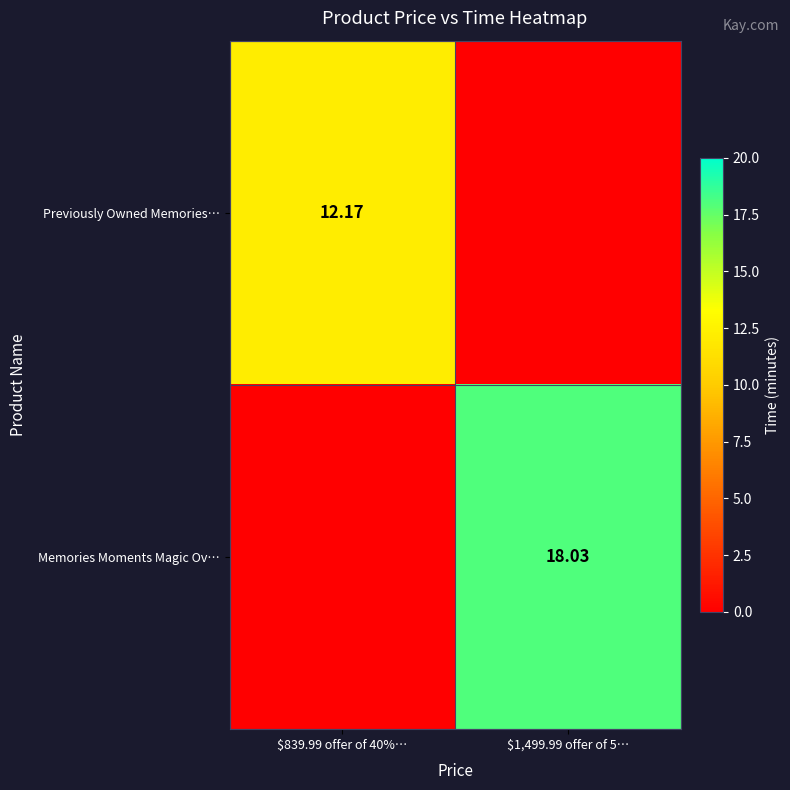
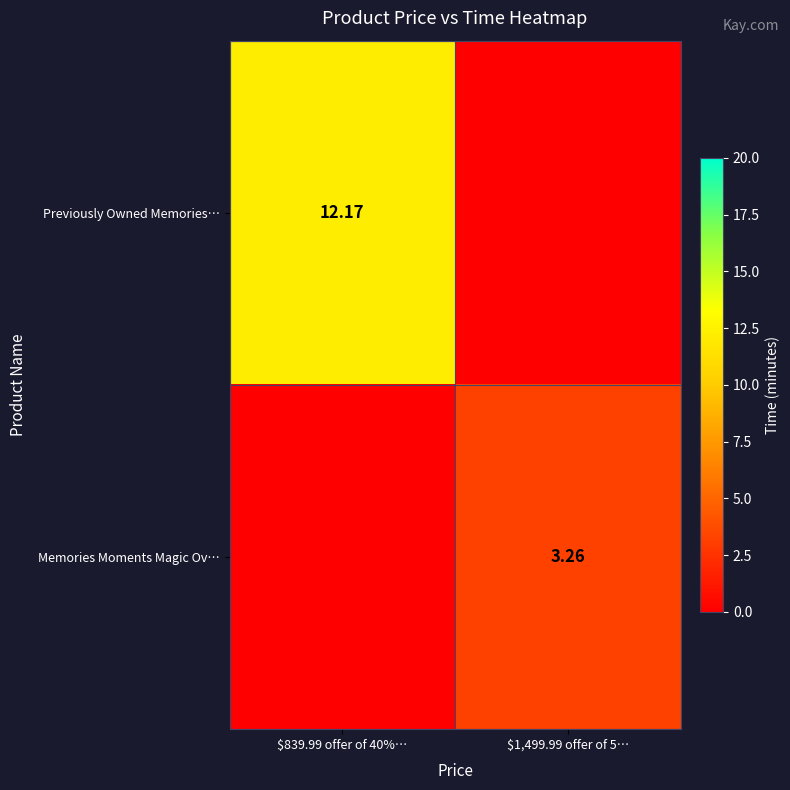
  {
    "Previously Owned Memories…": {
      "$839.99 offer of 40%…": 12.17
    },
    "Memories Moments Magic Ov…": {
-     "$1,499.99 offer of 5…": 18.03
+     "$1,499.99 offer of 5…": 3.26
    }
  }
